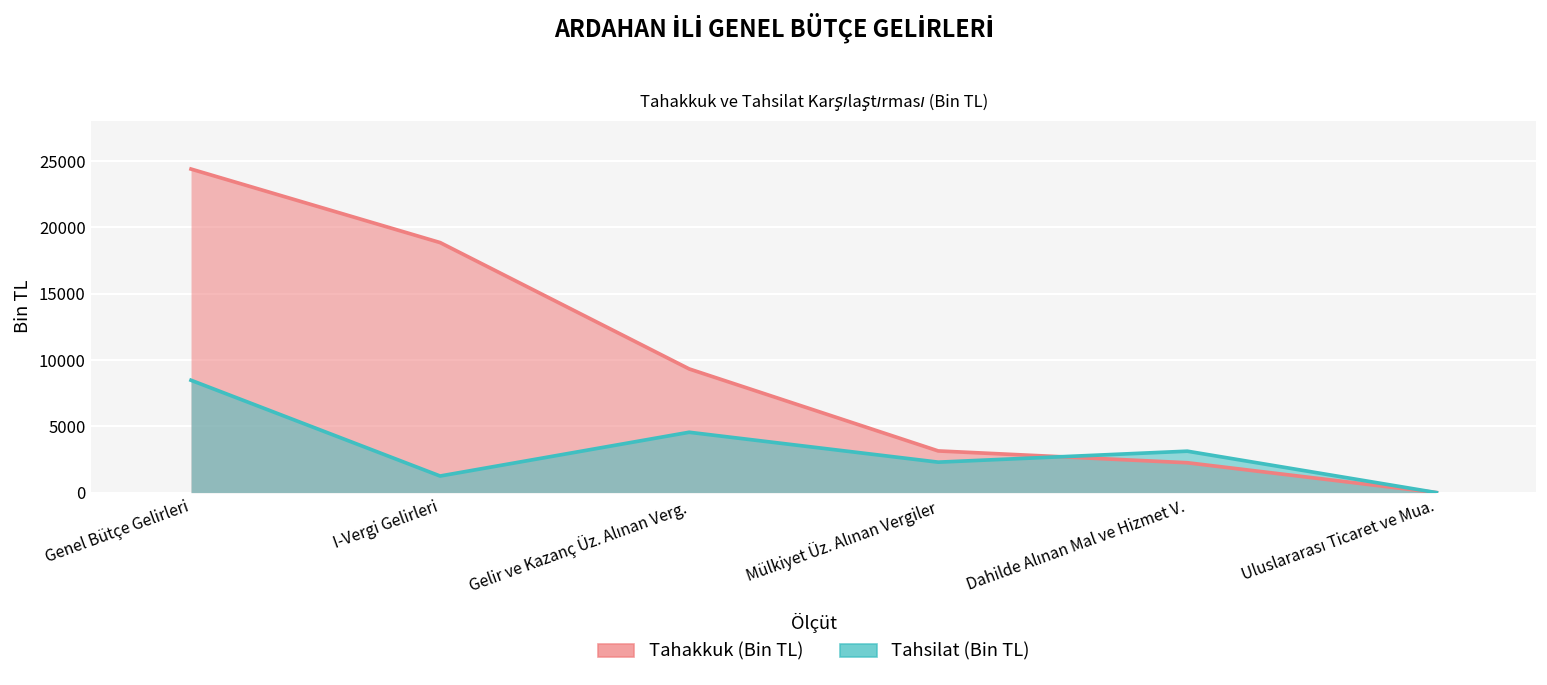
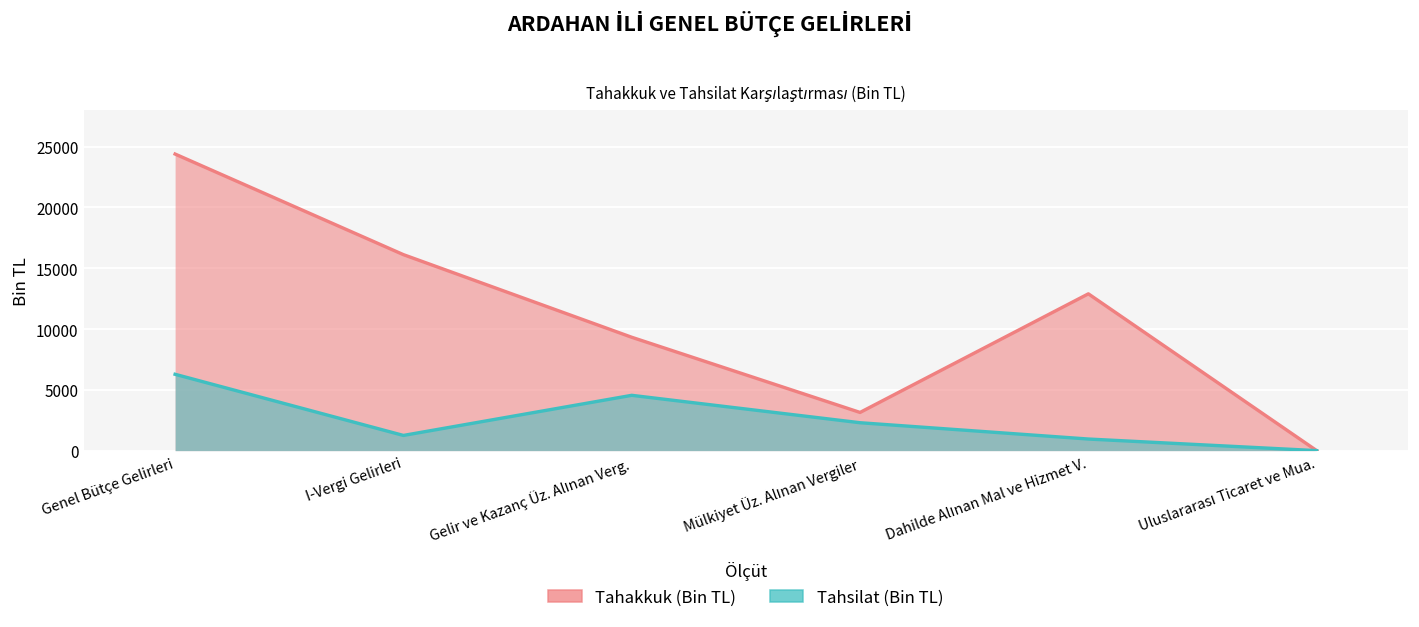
  {
    "Tahakkuk (Bin TL)": {
      "Genel Bütçe Gelirleri": 24400,
-     "I-Vergi Gelirleri": 18900,
+     "I-Vergi Gelirleri": 16100,
      "Gelir ve Kazanç Üz. Alınan Verg.": 9300,
      "Mülkiyet Üz. Alınan Vergiler": 3100,
-     "Dahilde Alınan Mal ve Hizmet V.": 2300
+     "Dahilde Alınan Mal ve Hizmet V.": 12900
    },
    "Tahsilat (Bin TL)": {
-     "Genel Bütçe Gelirleri": 8500,
+     "Genel Bütçe Gelirleri": 6300,
      "I-Vergi Gelirleri": 1300,
      "Gelir ve Kazanç Üz. Alınan Verg.": 4500,
      "Mülkiyet Üz. Alınan Vergiler": 2300,
-     "Dahilde Alınan Mal ve Hizmet V.": 3100
+     "Dahilde Alınan Mal ve Hizmet V.": 1000
    }
  }
